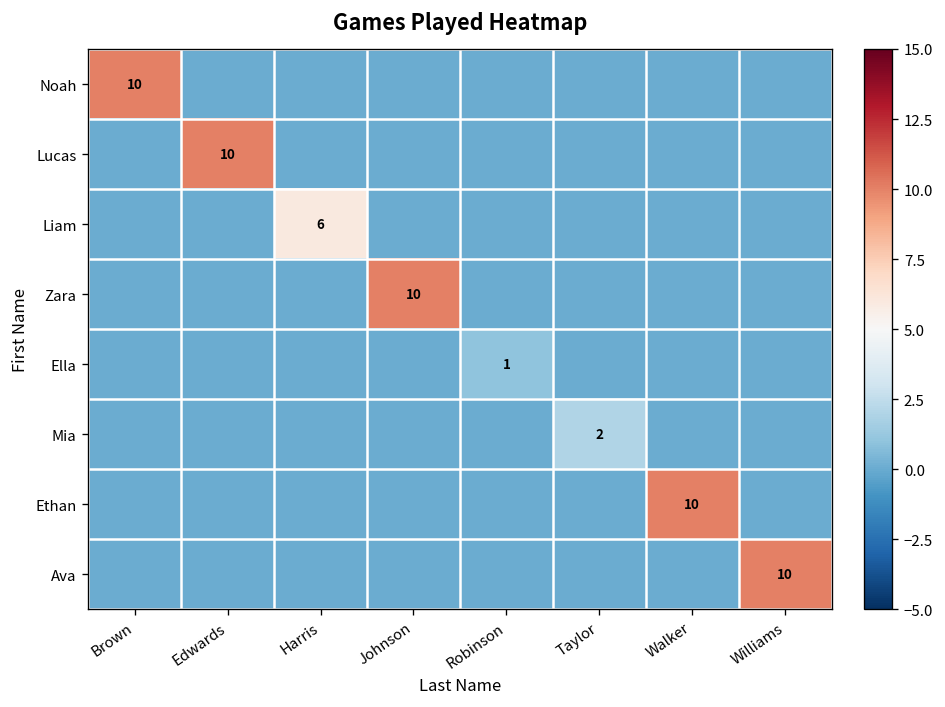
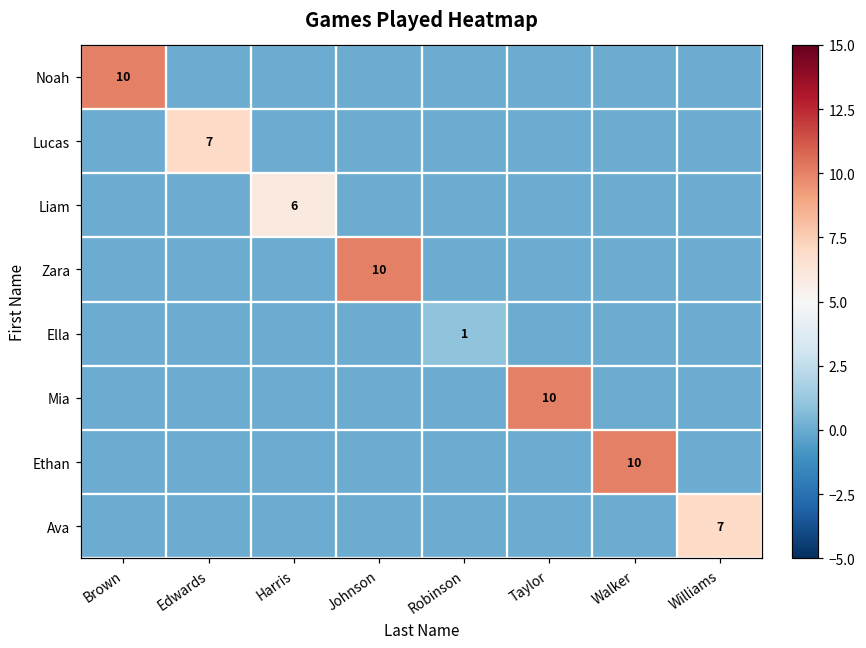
  {
    "Noah": {
      "Brown": 10
    },
    "Lucas": {
-     "Edwards": 10
+     "Edwards": 7
    },
    "Liam": {
      "Harris": 6
    },
    "Zara": {
      "Johnson": 10
    },
    "Ella": {
      "Robinson": 1
    },
    "Mia": {
-     "Taylor": 2
+     "Taylor": 10
    },
    "Ethan": {
      "Walker": 10
    },
    "Ava": {
-     "Williams": 10
+     "Williams": 7
    }
  }
